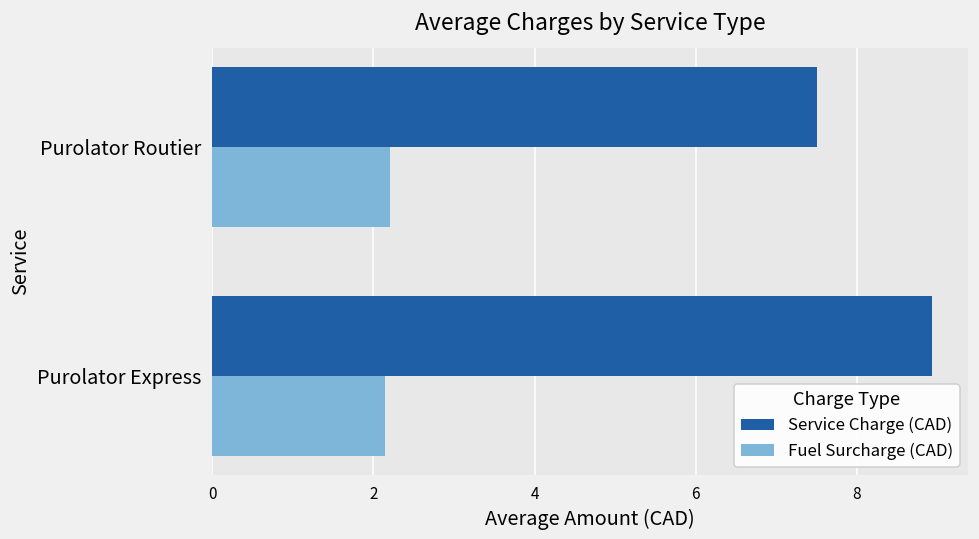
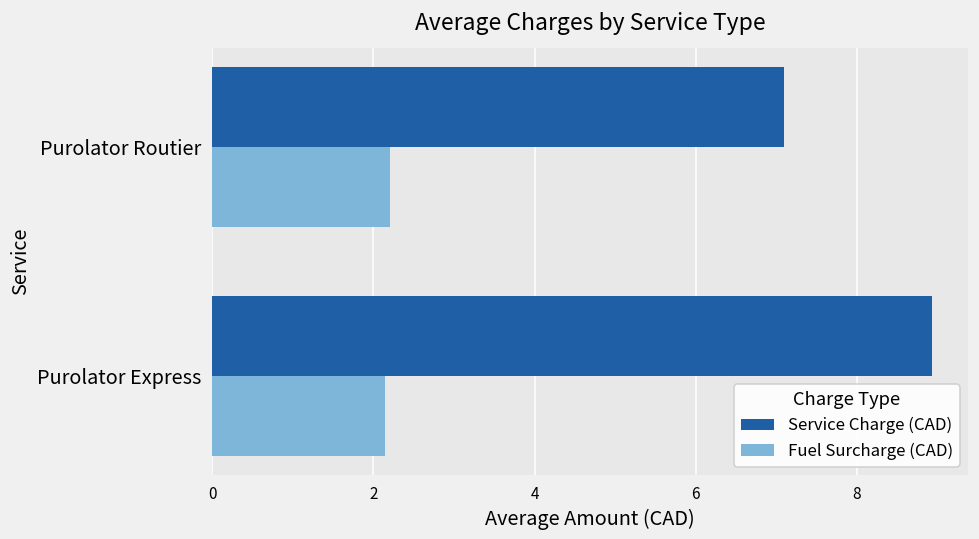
  {
    "Service Charge (CAD)": {
-     "Purolator Routier": 7.5,
+     "Purolator Routier": 7.1,
      "Purolator Express": 8.9
    },
    "Fuel Surcharge (CAD)": {
      "Purolator Routier": 2.2,
      "Purolator Express": 2.1
    }
  }
